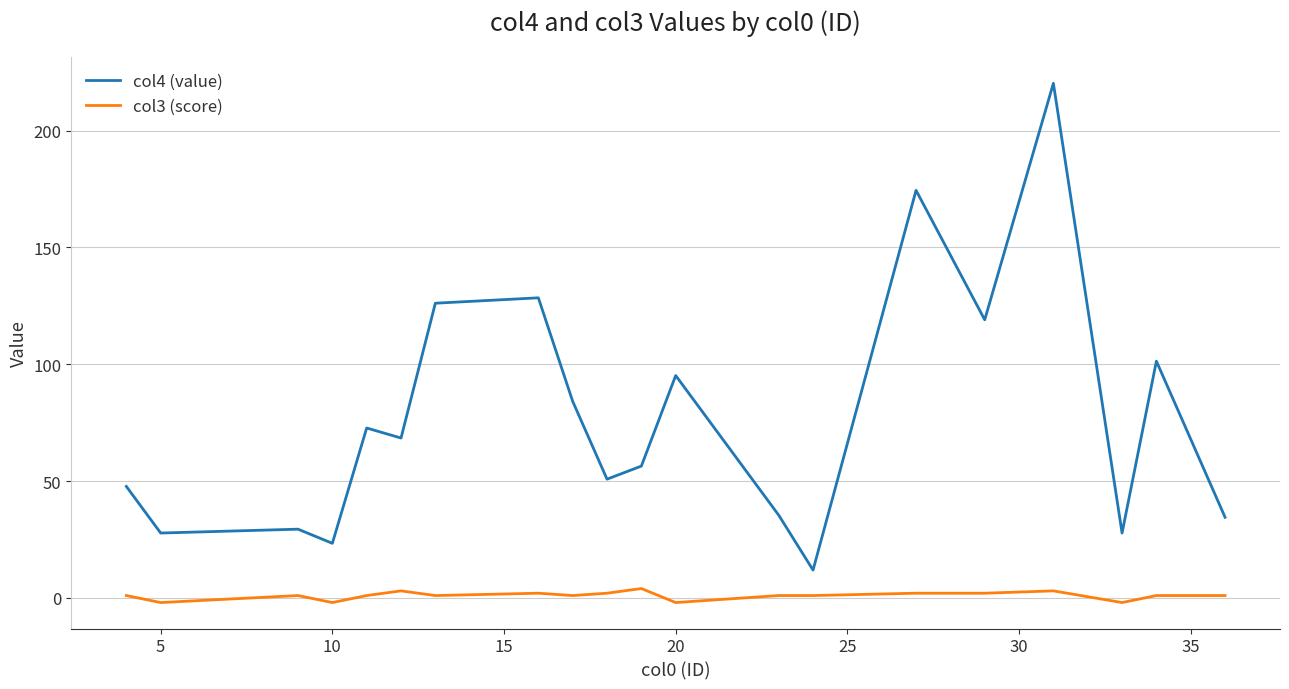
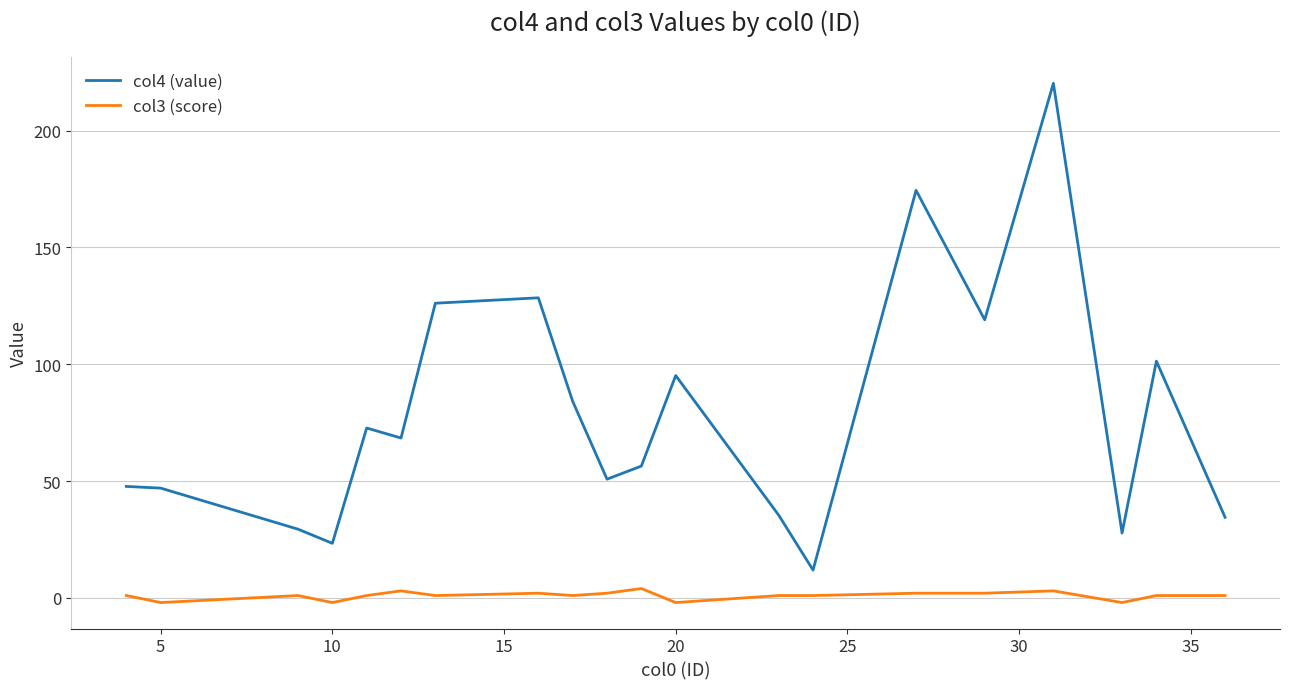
  {
    "col4 (value)": {
-     "5": 28,
+     "5": 47,
      "10": 23,
      "20": 95
    },
    "col3 (score)": {
      "5": -2,
      "10": -2,
      "20": -2
    }
  }
